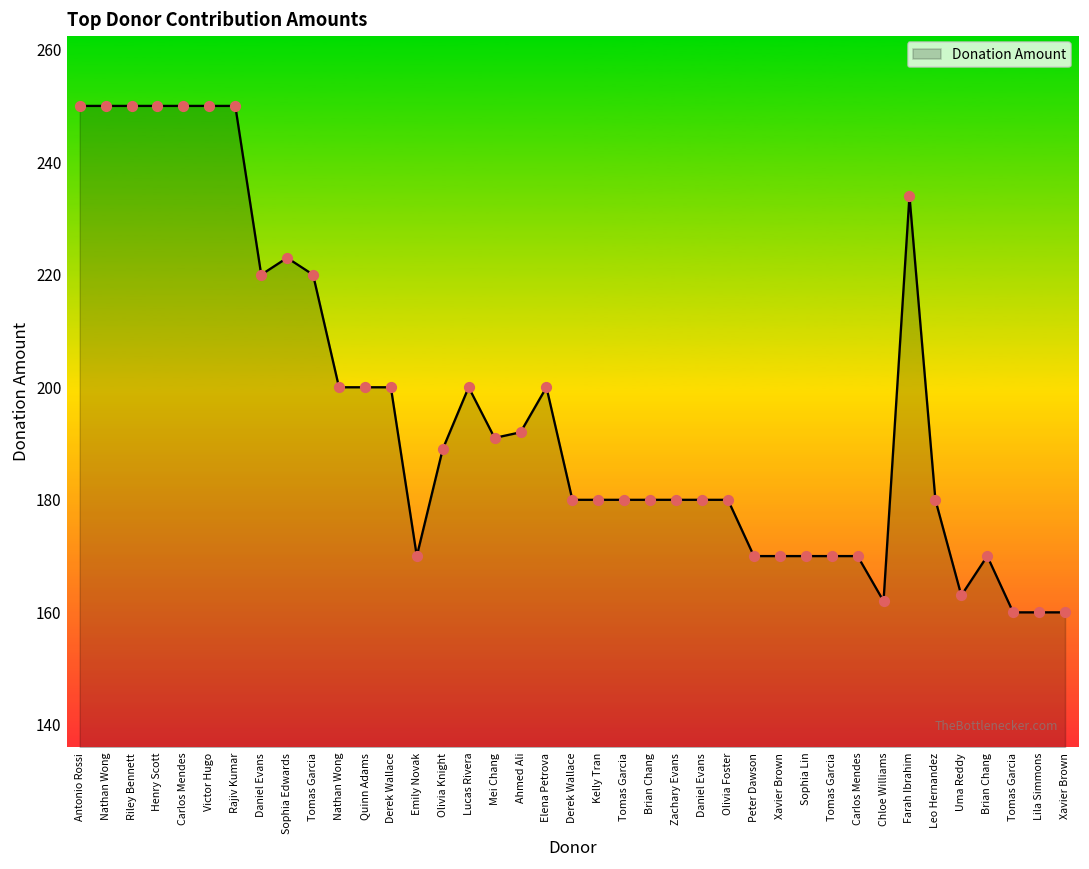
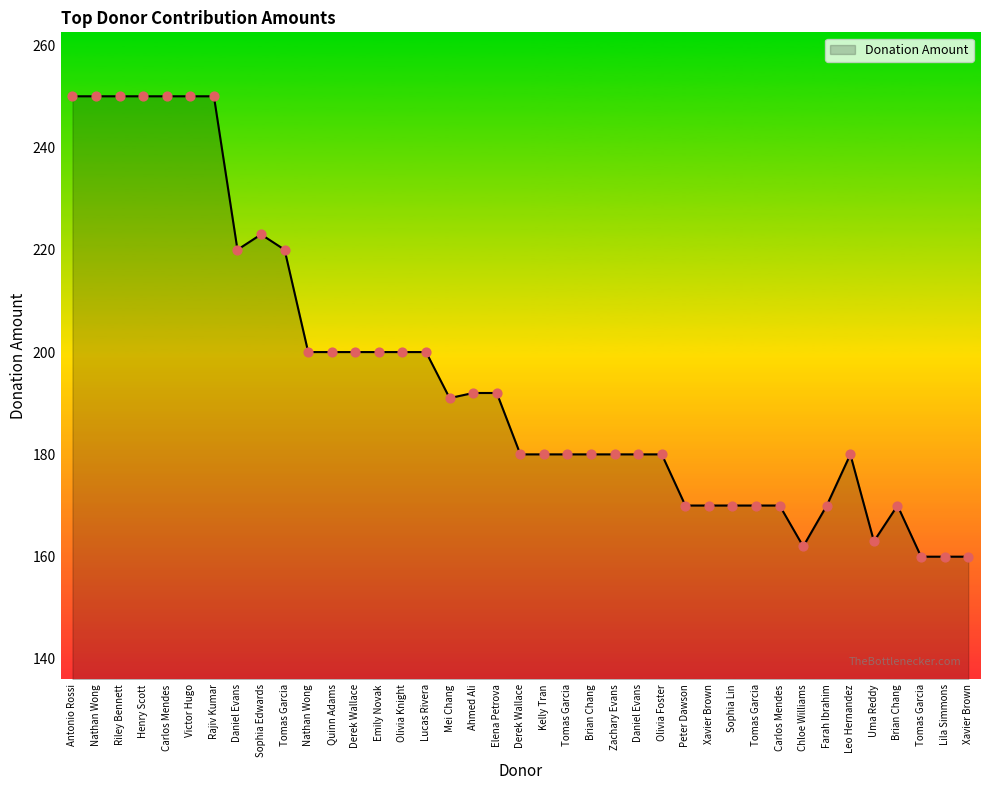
  {
    "Antonio Rossi": 250,
    "Riley Bennett": 250,
    "Henry Scott": 250,
    "Victor Hugo": 250,
    "Rajiv Kumar": 250,
    "Sophia Edwards": 223,
    "Quinn Adams": 200,
-   "Emily Novak": 170,
-   "Olivia Knight": 189,
+   "Emily Novak": 200,
+   "Olivia Knight": 200,
    "Lucas Rivera": 200,
    "Mei Chang": 191,
    "Ahmed Ali": 192,
-   "Elena Petrova": 200,
+   "Elena Petrova": 192,
    "Kelly Tran": 180,
    "Zachary Evans": 180,
    "Olivia Foster": 180,
    "Peter Dawson": 170,
    "Sophia Lin": 170,
    "Chloe Williams": 162,
-   "Farah Ibrahim": 234,
+   "Farah Ibrahim": 170,
    "Leo Hernandez": 180,
    "Uma Reddy": 163,
    "Lila Simmons": 160
  }
